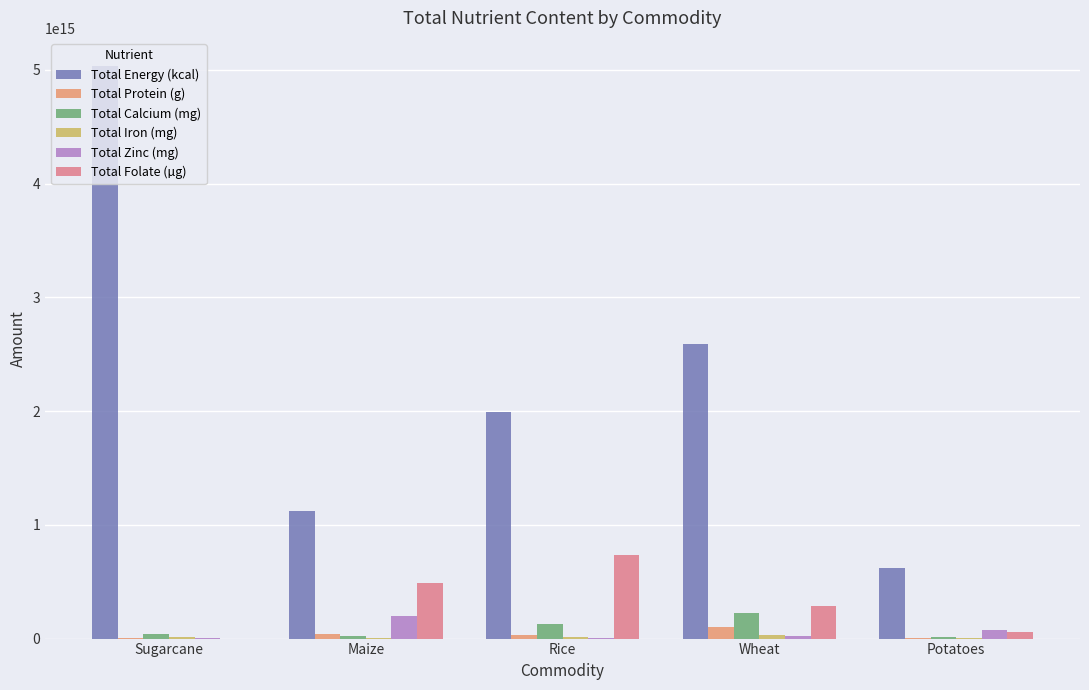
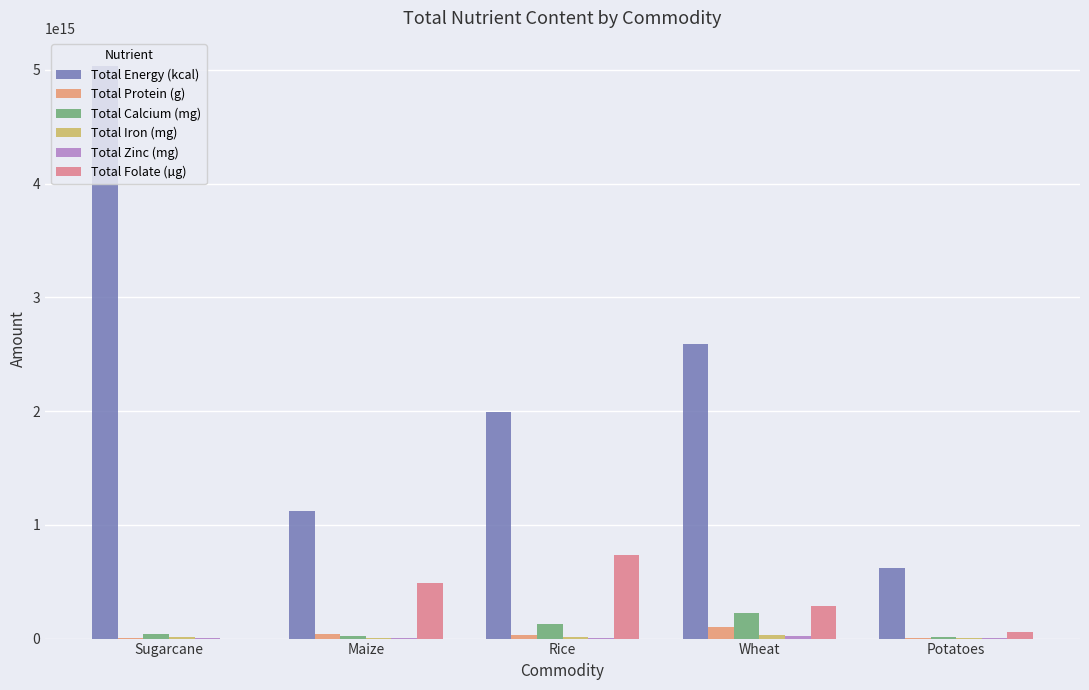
  {
    "Total Energy (kcal)": {
      "Maize": 1120000000000000,
      "Rice": 1990000000000000,
      "Wheat": 2590000000000000,
      "Potatoes": 620000000000000
    },
    "Total Calcium (mg)": {
      "Sugarcane": 40000000000000,
      "Maize": 20000000000000,
      "Rice": 130000000000000,
      "Wheat": 230000000000000
    },
    "Total Zinc (mg)": {
-     "Maize": 200000000000000,
-     "Potatoes": 70000000000000
+     "Maize": 10000000000000,
+     "Potatoes": 0
    }
  }
